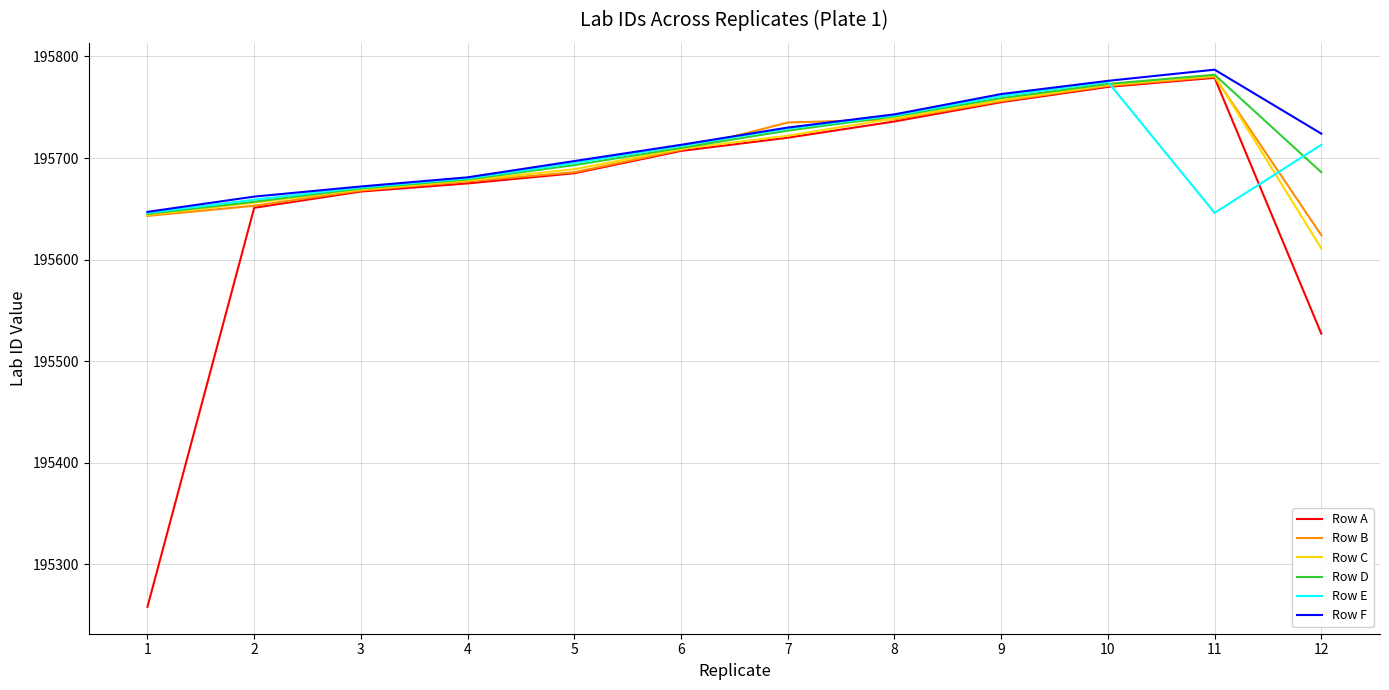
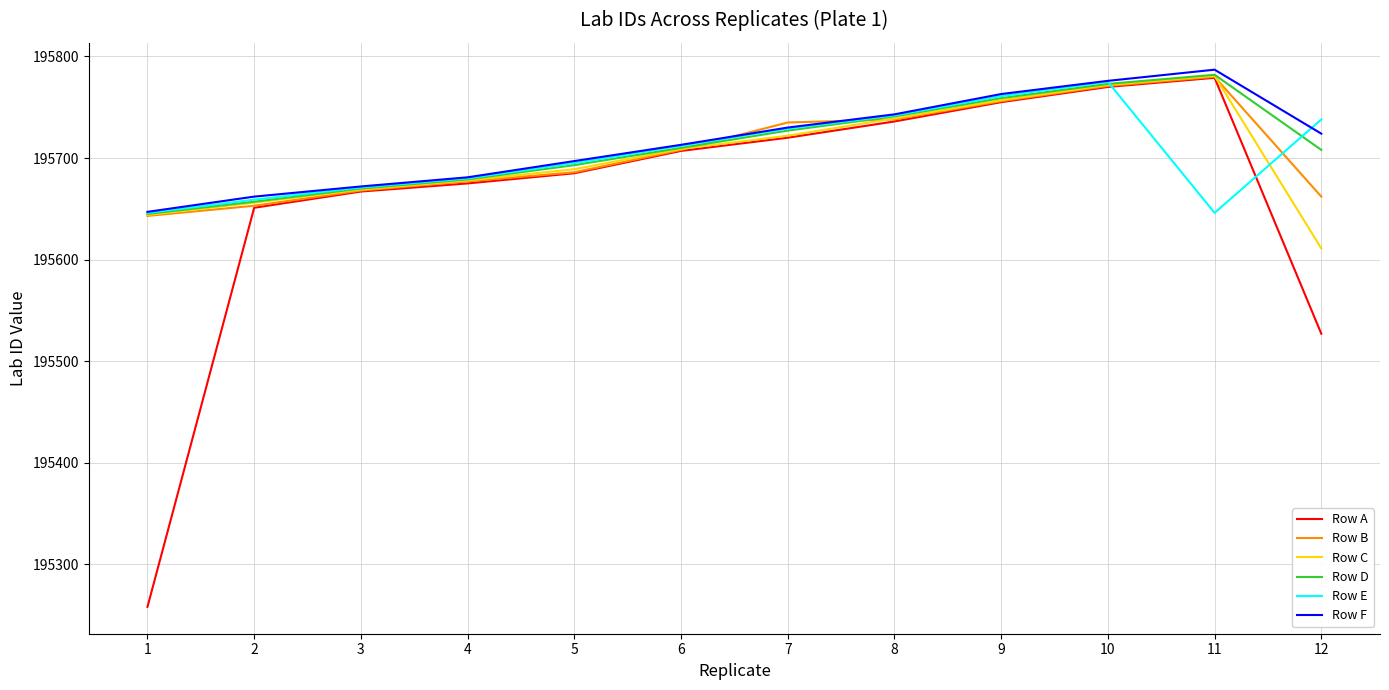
  {
    "Row A": {
      "1": 195258,
      "12": 195527
    },
    "Row B": {
      "7": 195735,
-     "12": 195624
+     "12": 195662
    },
    "Row C": {
      "5": 195689,
      "12": 195611
    },
    "Row D": {
-     "12": 195686
+     "12": 195708
    },
    "Row E": {
      "11": 195646,
-     "12": 195713
+     "12": 195738
    },
    "Row F": {
      "2": 195662,
      "11": 195787,
      "12": 195724
    }
  }
